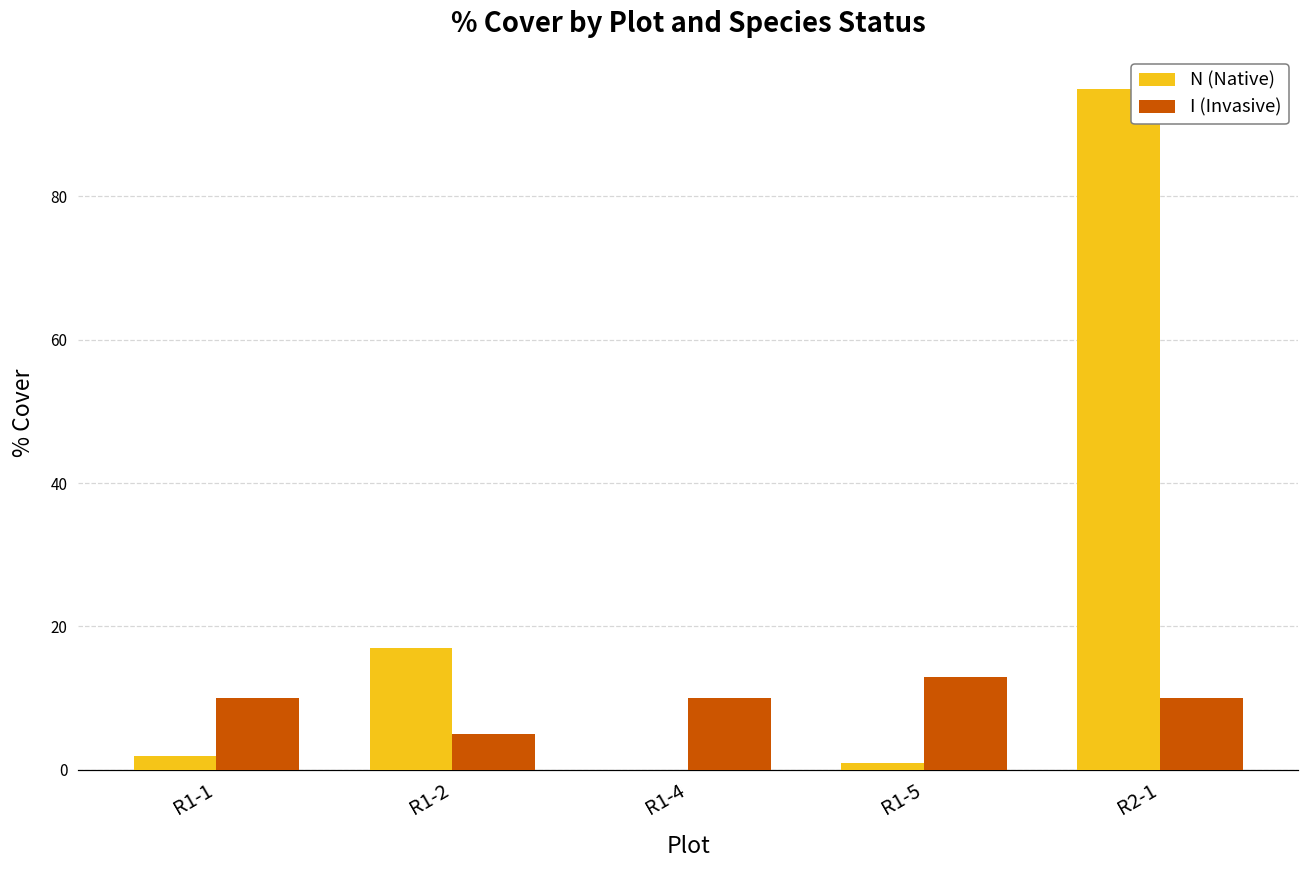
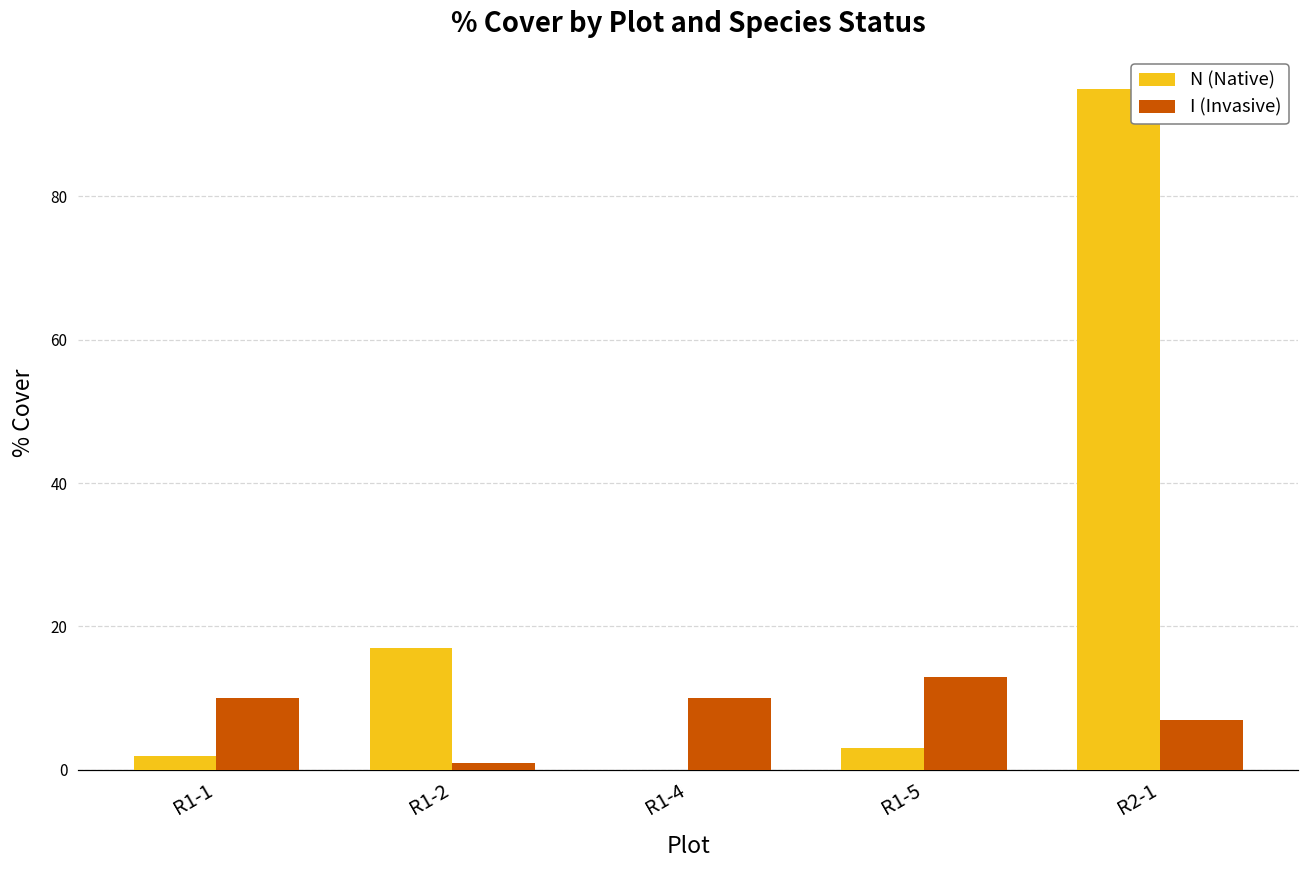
  {
    "N (Native)": {
      "R1-1": 2,
      "R1-2": 17,
      "R1-4": 0,
-     "R1-5": 1,
+     "R1-5": 3,
      "R2-1": 95
    },
    "I (Invasive)": {
      "R1-1": 10,
-     "R1-2": 5,
+     "R1-2": 1,
      "R1-4": 10,
      "R1-5": 13,
-     "R2-1": 10
+     "R2-1": 7
    }
  }
